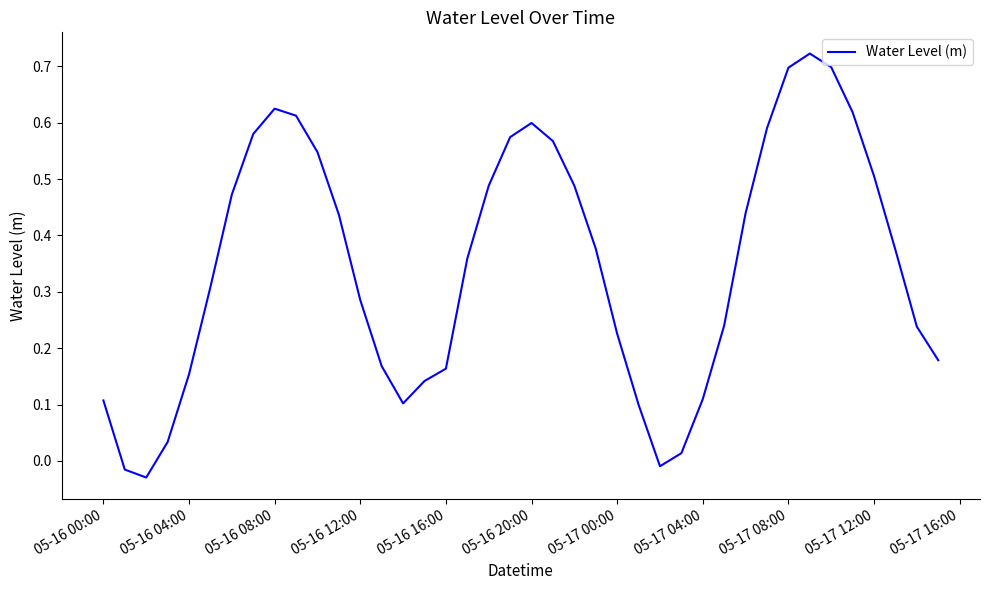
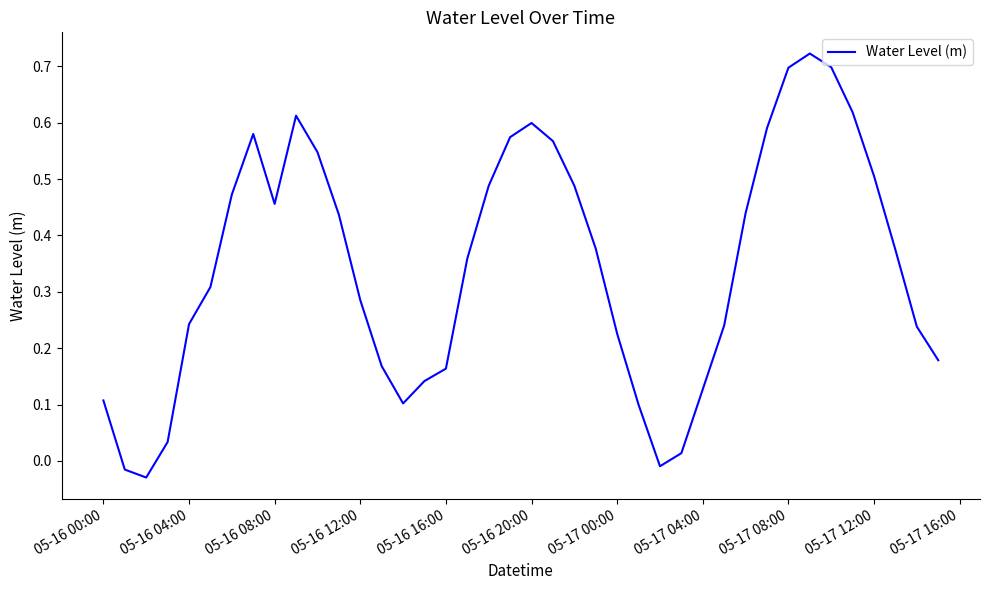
  {
    "05-16 00:00": 0.11,
-   "05-16 04:00": 0.15,
-   "05-16 08:00": 0.62,
+   "05-16 04:00": 0.24,
+   "05-16 08:00": 0.46,
    "05-16 12:00": 0.29,
    "05-16 16:00": 0.16,
    "05-16 20:00": 0.60,
    "05-17 00:00": 0.23,
-   "05-17 04:00": 0.11,
+   "05-17 04:00": 0.13,
    "05-17 08:00": 0.70,
    "05-17 12:00": 0.51
  }
